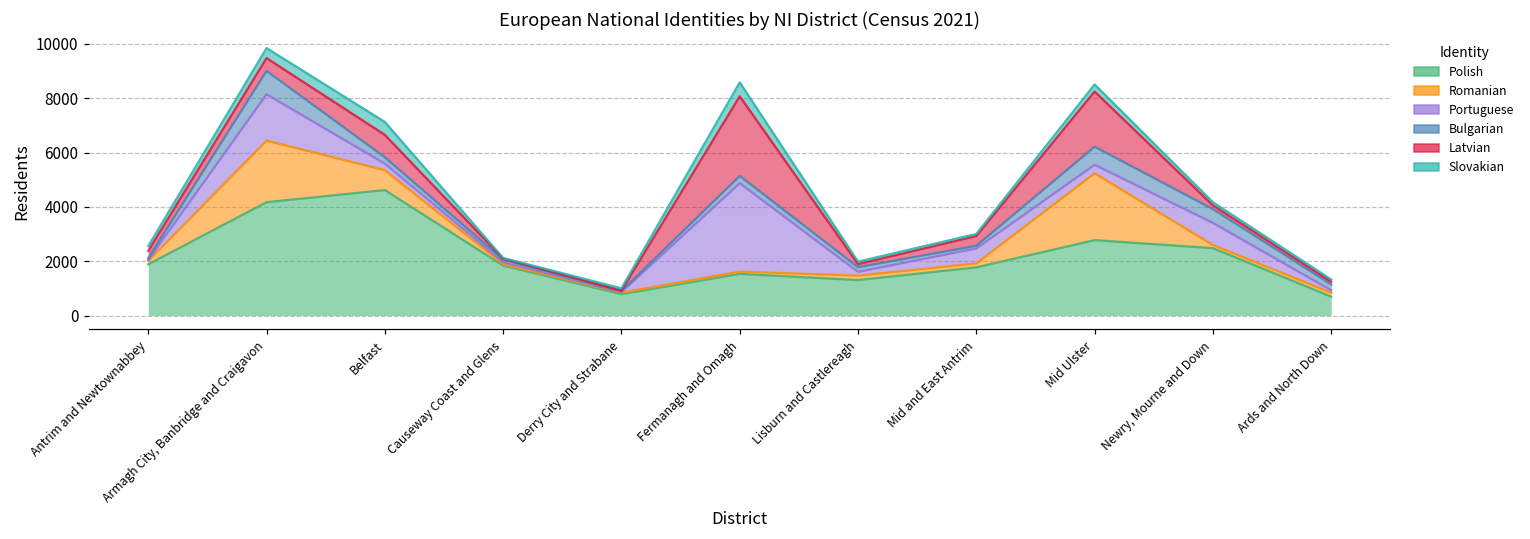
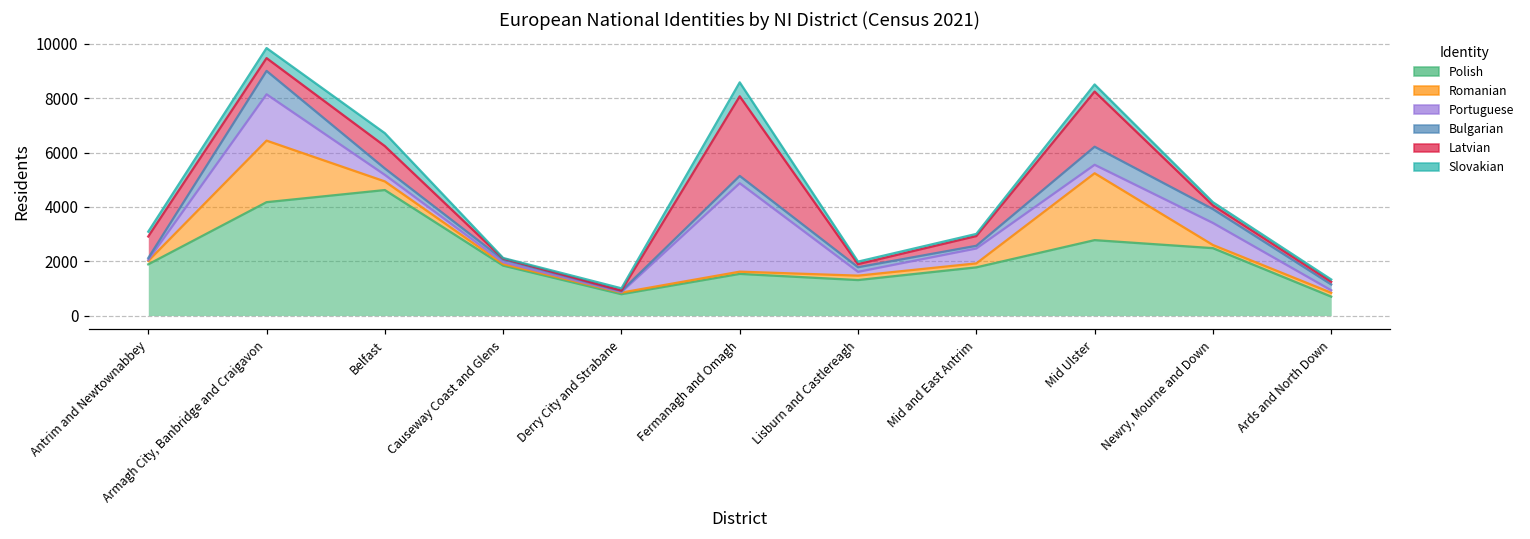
  {
    "Romanian": {
      "Armagh City, Banbridge and Craigavon": 2300,
-     "Belfast": 700,
+     "Belfast": 300,
      "Lisburn and Castlereagh": 200,
      "Mid and East Antrim": 100,
      "Mid Ulster": 2500,
      "Newry, Mourne and Down": 100
    },
    "Portuguese": {
      "Armagh City, Banbridge and Craigavon": 1700,
      "Belfast": 200,
      "Fermanagh and Omagh": 3300,
      "Lisburn and Castlereagh": 100,
      "Mid Ulster": 300,
      "Newry, Mourne and Down": 800
    },
    "Latvian": {
-     "Antrim and Newtownabbey": 300,
+     "Antrim and Newtownabbey": 800,
      "Armagh City, Banbridge and Craigavon": 500,
      "Belfast": 800,
      "Fermanagh and Omagh": 2900,
      "Mid Ulster": 2000,
      "Newry, Mourne and Down": 100
    }
  }
